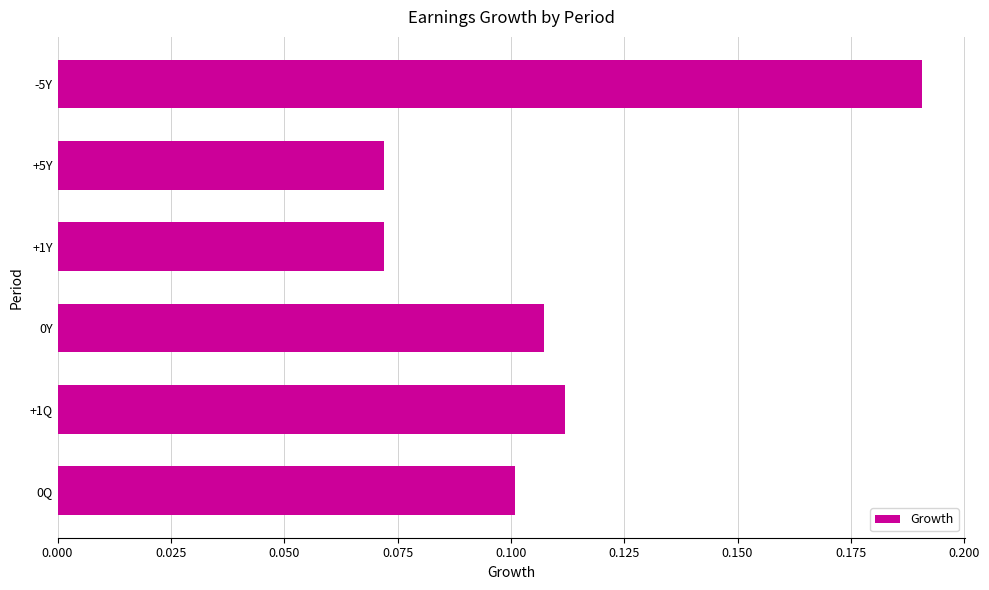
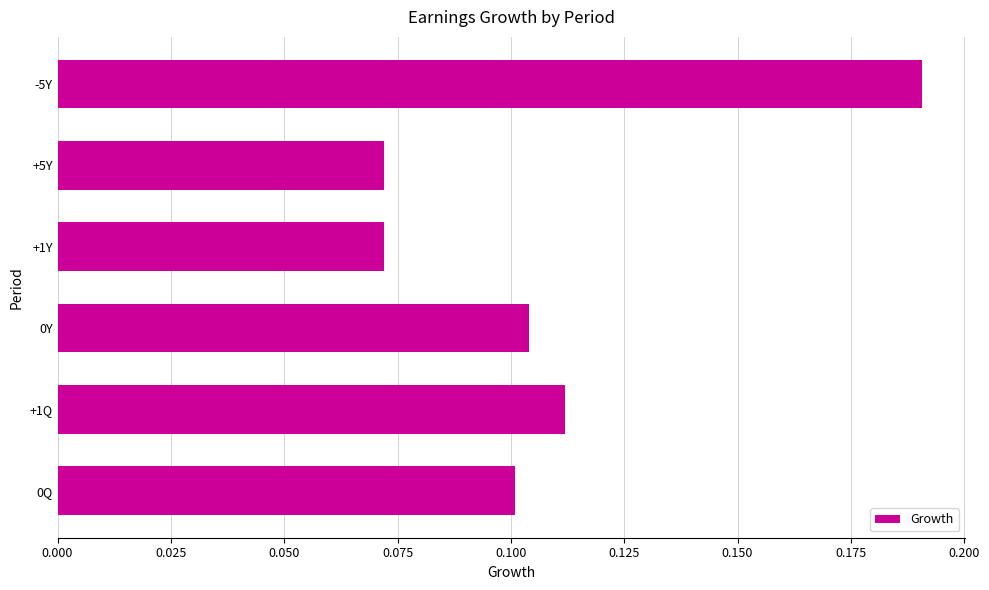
  {
    "-5Y": 0.191,
    "+5Y": 0.072,
    "+1Y": 0.072,
-   "0Y": 0.107,
+   "0Y": 0.104,
    "+1Q": 0.112,
    "0Q": 0.101
  }
